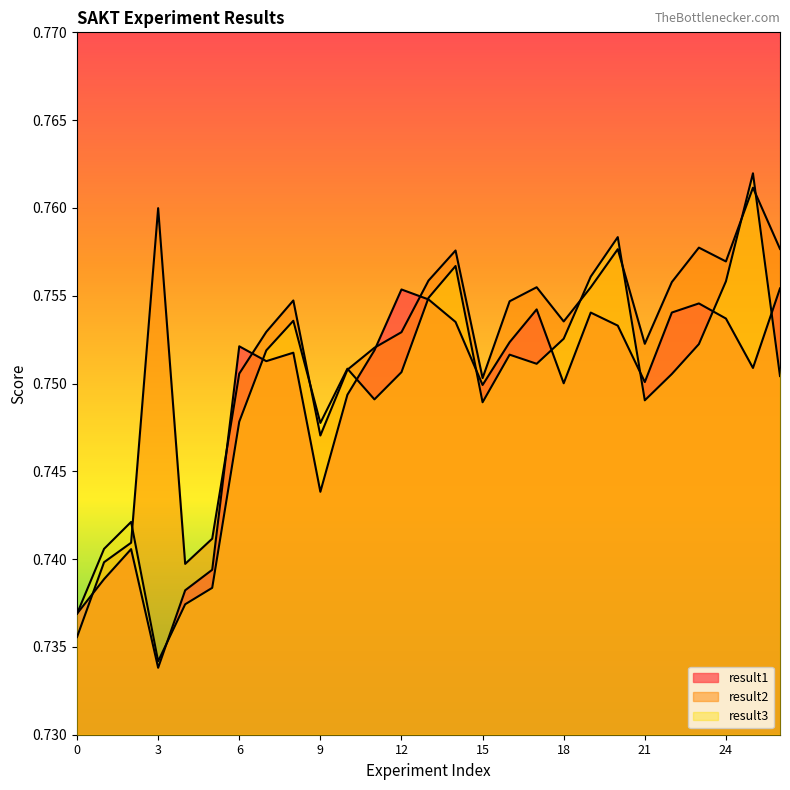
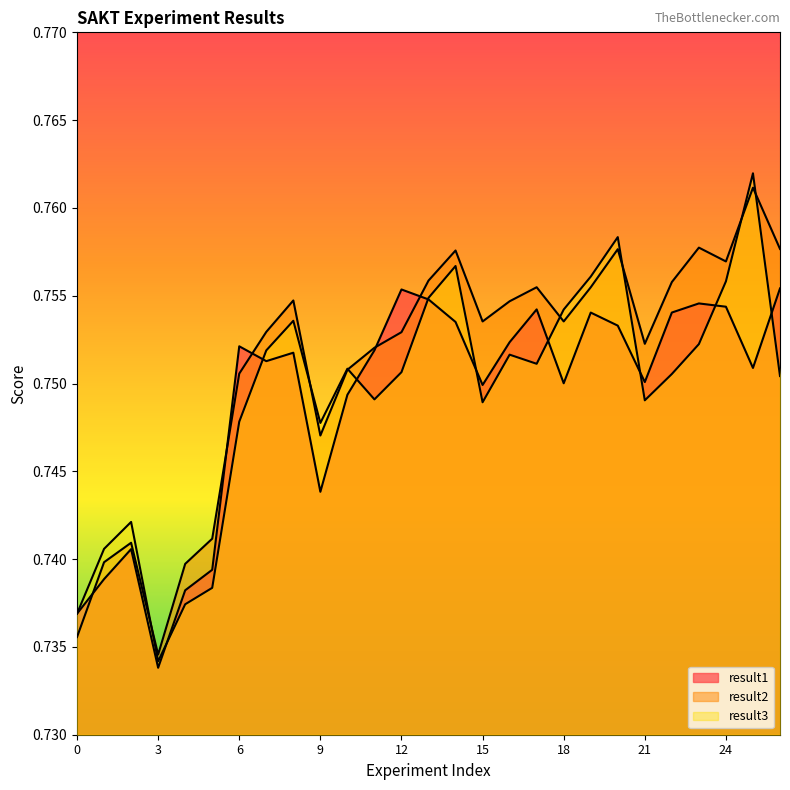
  {
    "result1": {
      "3": 0.7338,
      "6": 0.7521,
      "9": 0.7438,
      "12": 0.7554,
      "15": 0.7499,
      "18": 0.7500,
      "21": 0.7501,
-     "24": 0.7537
+     "24": 0.7544
    },
    "result2": {
      "0": 0.7356,
-     "3": 0.7600,
+     "3": 0.7346,
      "6": 0.7506,
      "9": 0.7470,
      "12": 0.7529,
-     "15": 0.7503,
+     "15": 0.7535,
      "18": 0.7535,
      "21": 0.7523,
      "24": 0.7570
    },
    "result3": {
      "3": 0.7342,
      "6": 0.7478,
      "9": 0.7478,
      "12": 0.7506,
      "15": 0.7489,
-     "18": 0.7526,
+     "18": 0.7542,
      "21": 0.7490,
      "24": 0.7558
    }
  }
